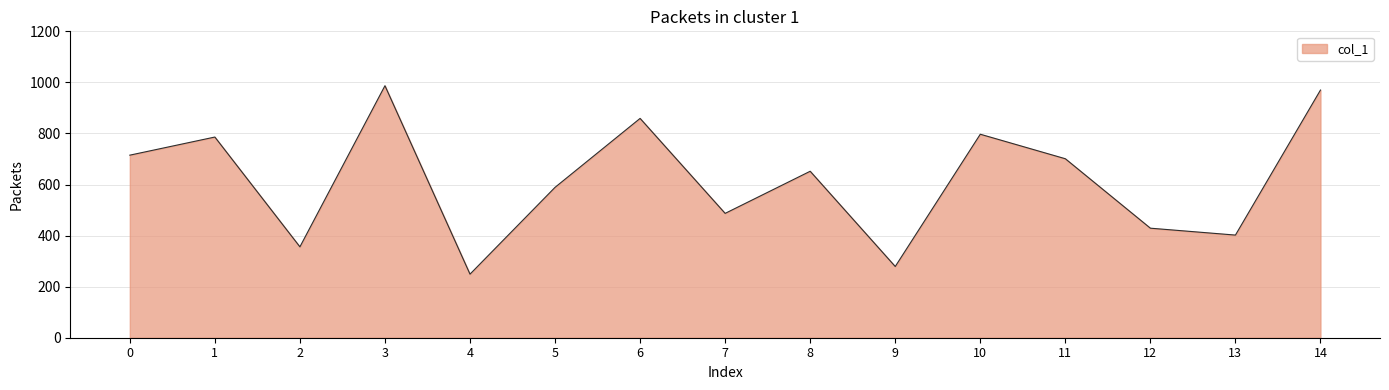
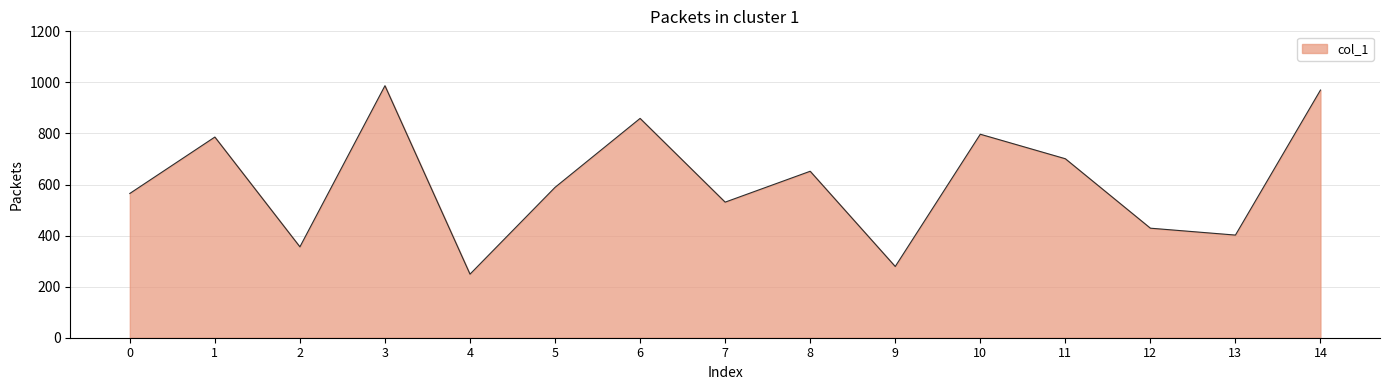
  {
-   "0": 720,
+   "0": 570,
    "1": 790,
    "2": 360,
    "3": 990,
    "4": 250,
    "5": 590,
    "6": 860,
-   "7": 490,
+   "7": 530,
    "8": 650,
    "9": 280,
    "10": 800,
    "11": 700,
    "12": 430,
    "13": 400,
    "14": 970
  }
